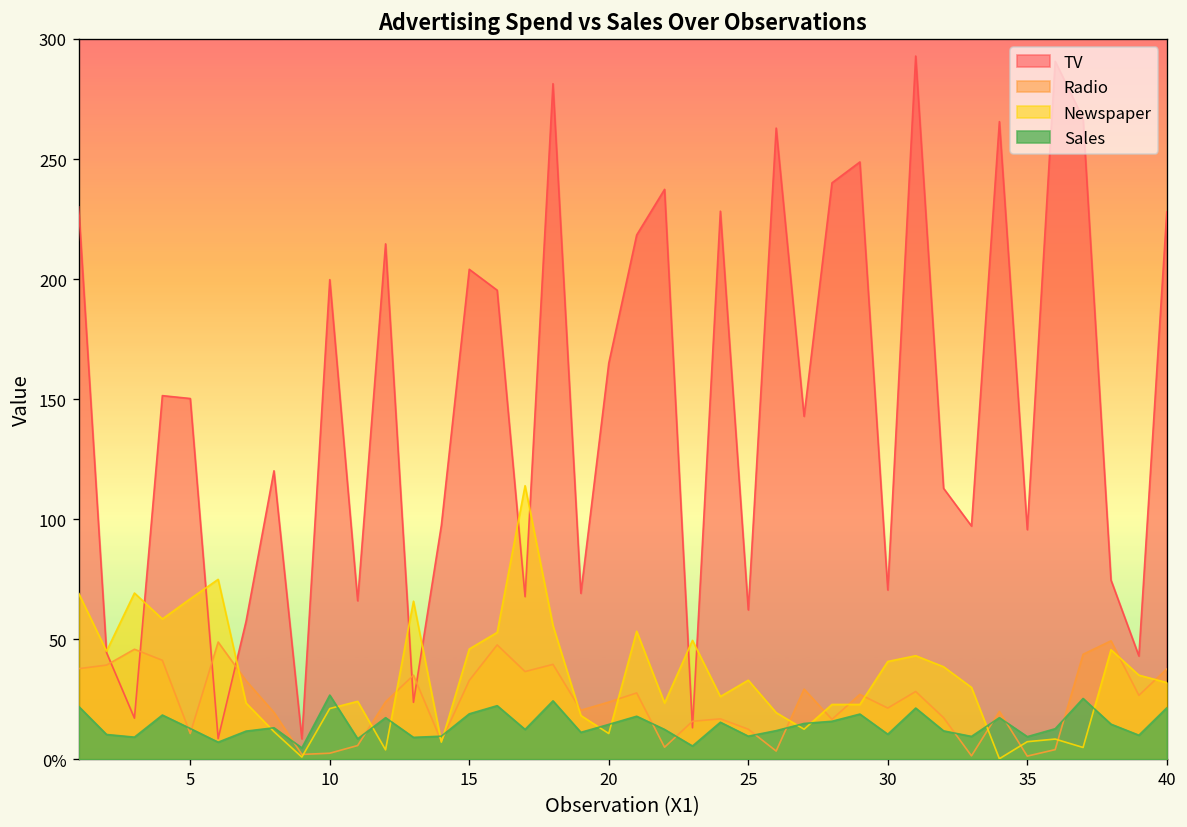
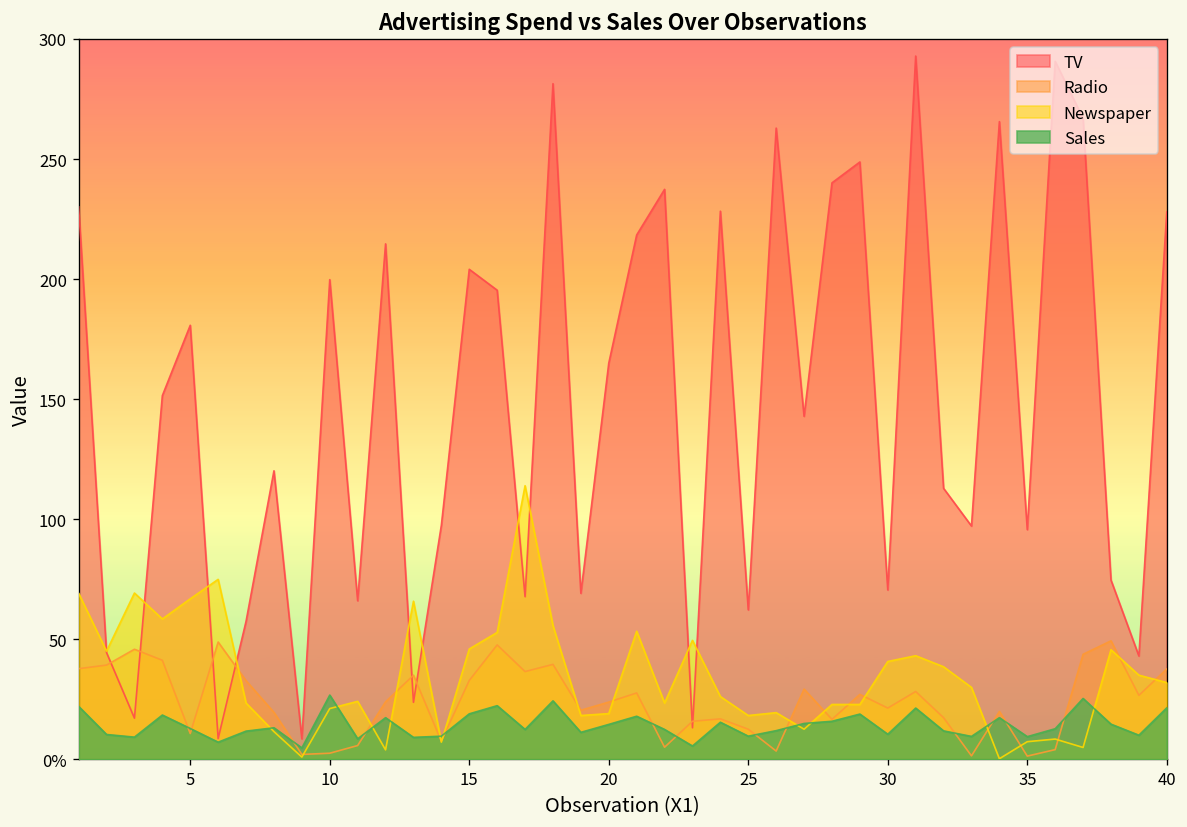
  {
    "TV": {
-     "5": 150,
+     "5": 181,
      "10": 200,
      "15": 204,
      "20": 165,
      "25": 62,
      "30": 71,
      "35": 96,
      "40": 228
    },
    "Radio": {
      "5": 11,
      "10": 3,
      "15": 33,
      "20": 24,
      "25": 13,
      "30": 21,
      "35": 1,
      "40": 38
    },
    "Newspaper": {
      "5": 67,
      "10": 21,
      "15": 46,
-     "20": 11,
-     "25": 33,
+     "20": 19,
+     "25": 18,
      "30": 41,
      "35": 7,
      "40": 32
    },
    "Sales": {
      "5": 13,
      "10": 27,
      "15": 19,
      "20": 15,
      "25": 10,
      "30": 11,
      "35": 10,
      "40": 22
    }
  }
